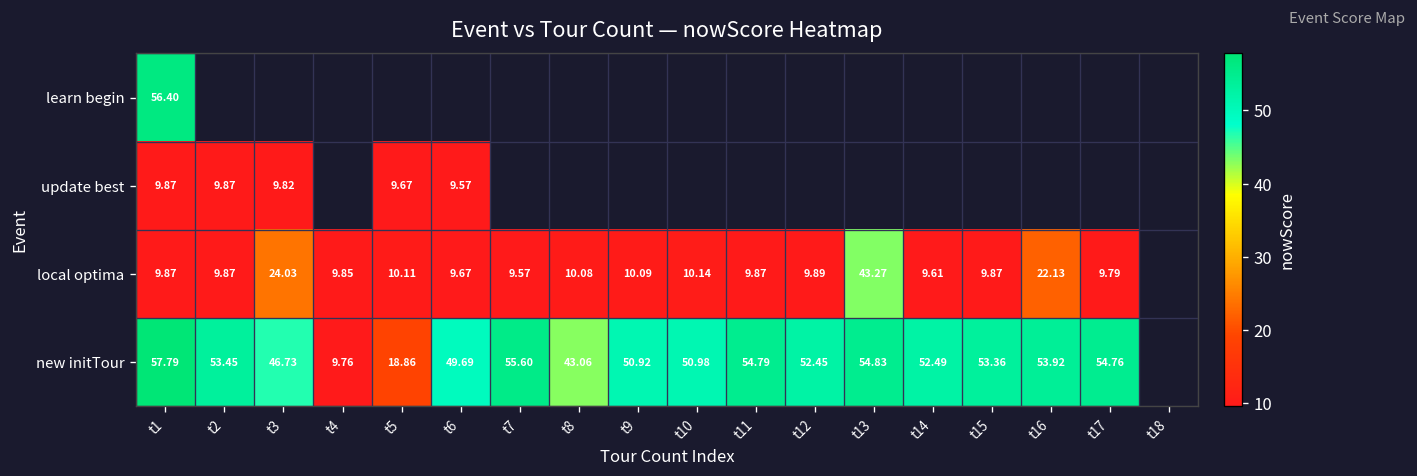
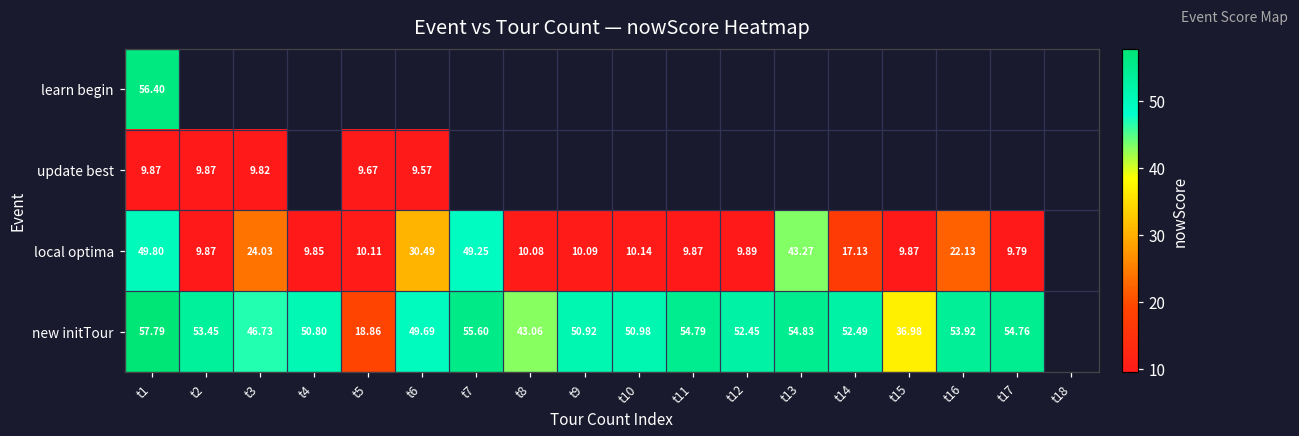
  {
    "learn begin": {
      "t1": 56.40
    },
    "update best": {
      "t1": 9.87,
      "t2": 9.87,
      "t3": 9.82,
      "t5": 9.67,
      "t6": 9.57
    },
    "local optima": {
-     "t1": 9.87,
+     "t1": 49.80,
      "t2": 9.87,
      "t3": 24.03,
      "t4": 9.85,
      "t5": 10.11,
-     "t6": 9.67,
-     "t7": 9.57,
+     "t6": 30.49,
+     "t7": 49.25,
      "t8": 10.08,
      "t9": 10.09,
      "t10": 10.14,
      "t11": 9.87,
      "t12": 9.89,
      "t13": 43.27,
-     "t14": 9.61,
+     "t14": 17.13,
      "t15": 9.87,
      "t16": 22.13,
      "t17": 9.79
    },
    "new initTour": {
      "t1": 57.79,
      "t2": 53.45,
      "t3": 46.73,
-     "t4": 9.76,
+     "t4": 50.80,
      "t5": 18.86,
      "t6": 49.69,
      "t7": 55.60,
      "t8": 43.06,
      "t9": 50.92,
      "t10": 50.98,
      "t11": 54.79,
      "t12": 52.45,
      "t13": 54.83,
      "t14": 52.49,
-     "t15": 53.36,
+     "t15": 36.98,
      "t16": 53.92,
      "t17": 54.76
    }
  }
